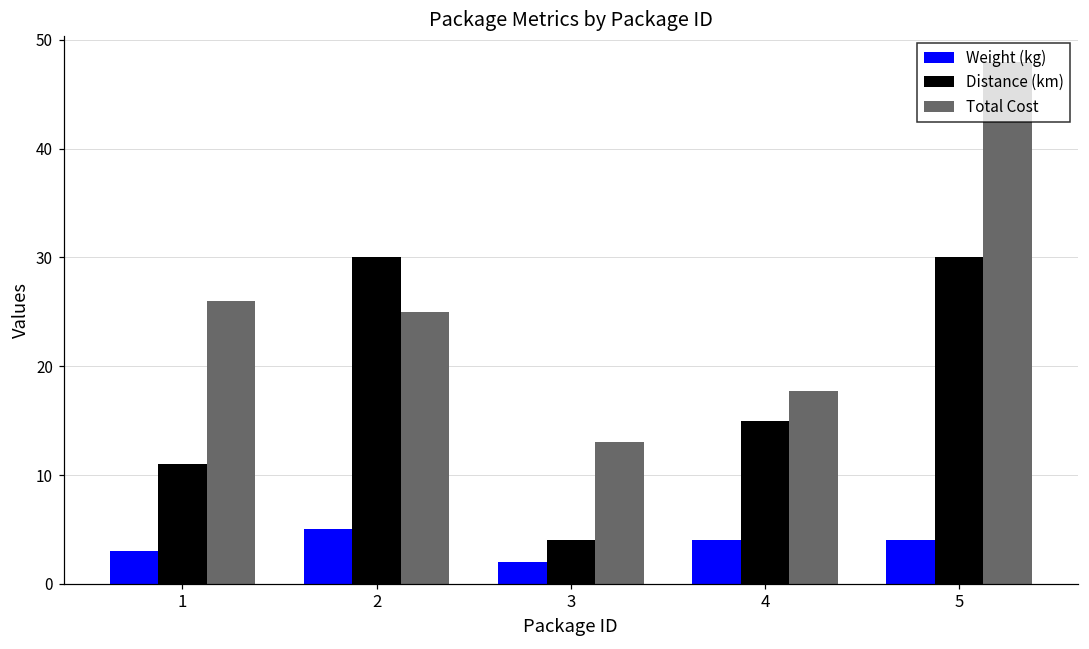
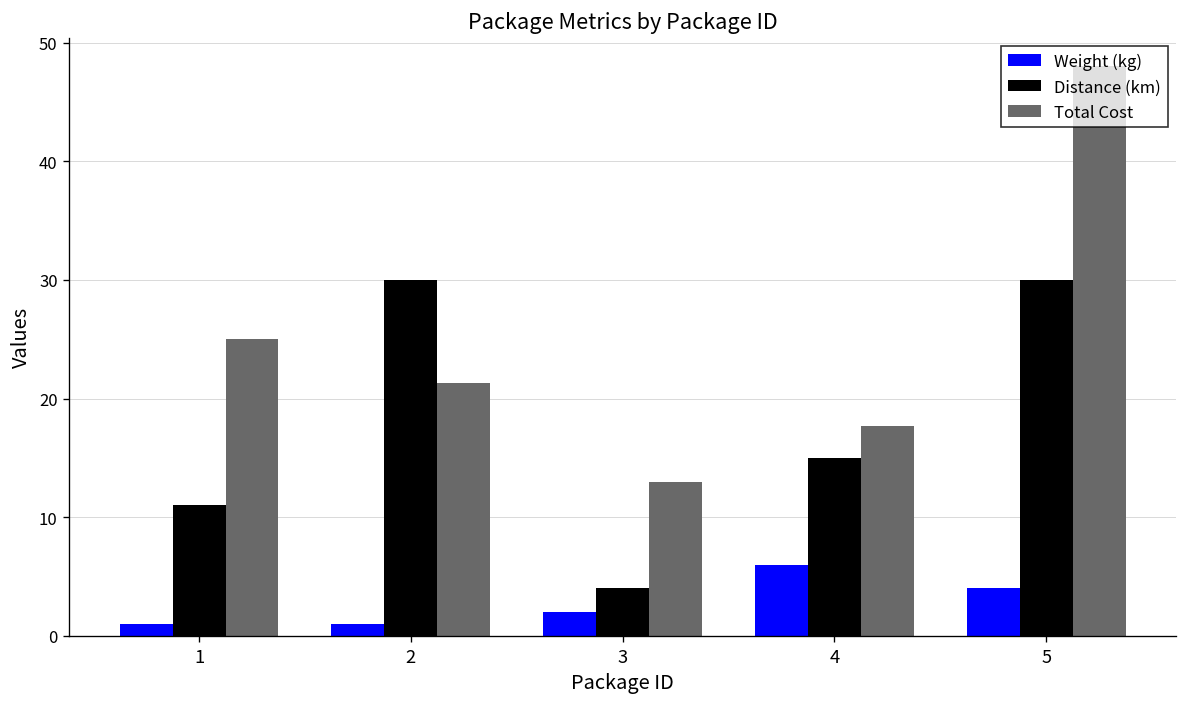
  {
    "Weight (kg)": {
-     "1": 3,
-     "2": 5,
+     "1": 1,
+     "2": 1,
      "3": 2,
-     "4": 4,
+     "4": 6,
      "5": 4
    },
    "Distance (km)": {
      "1": 11,
      "2": 30,
      "3": 4,
      "4": 15,
      "5": 30
    },
    "Total Cost": {
-     "1": 26,
-     "2": 25,
+     "1": 25,
+     "2": 21,
      "3": 13,
      "4": 18
    }
  }
